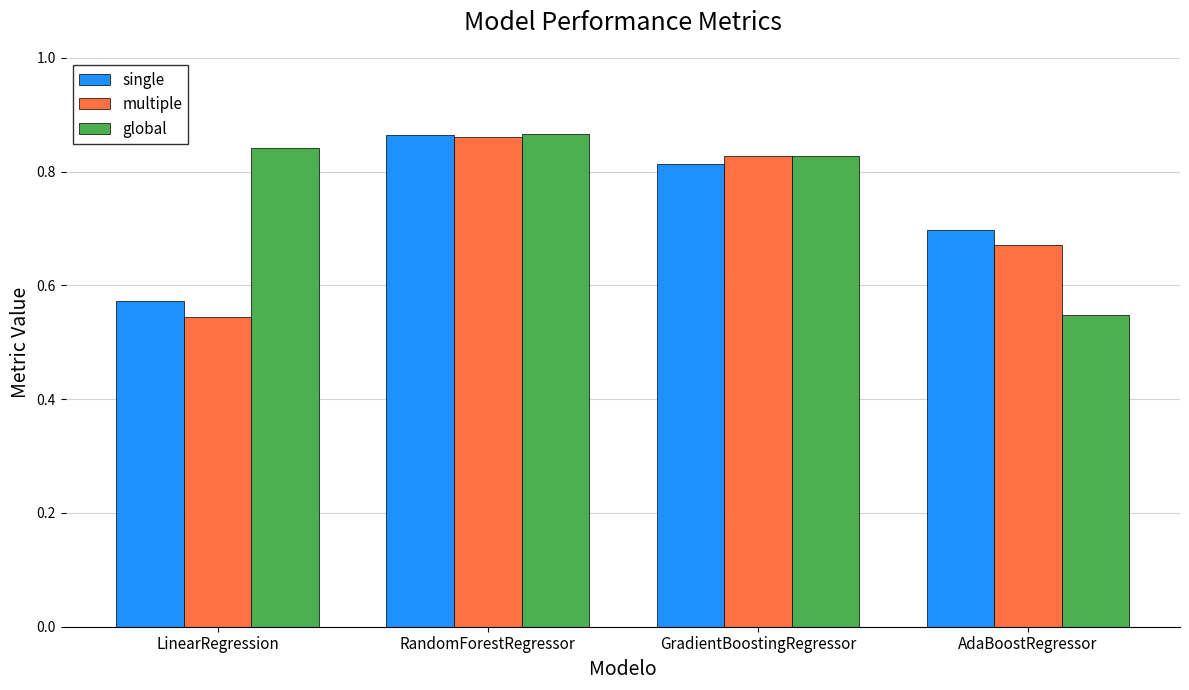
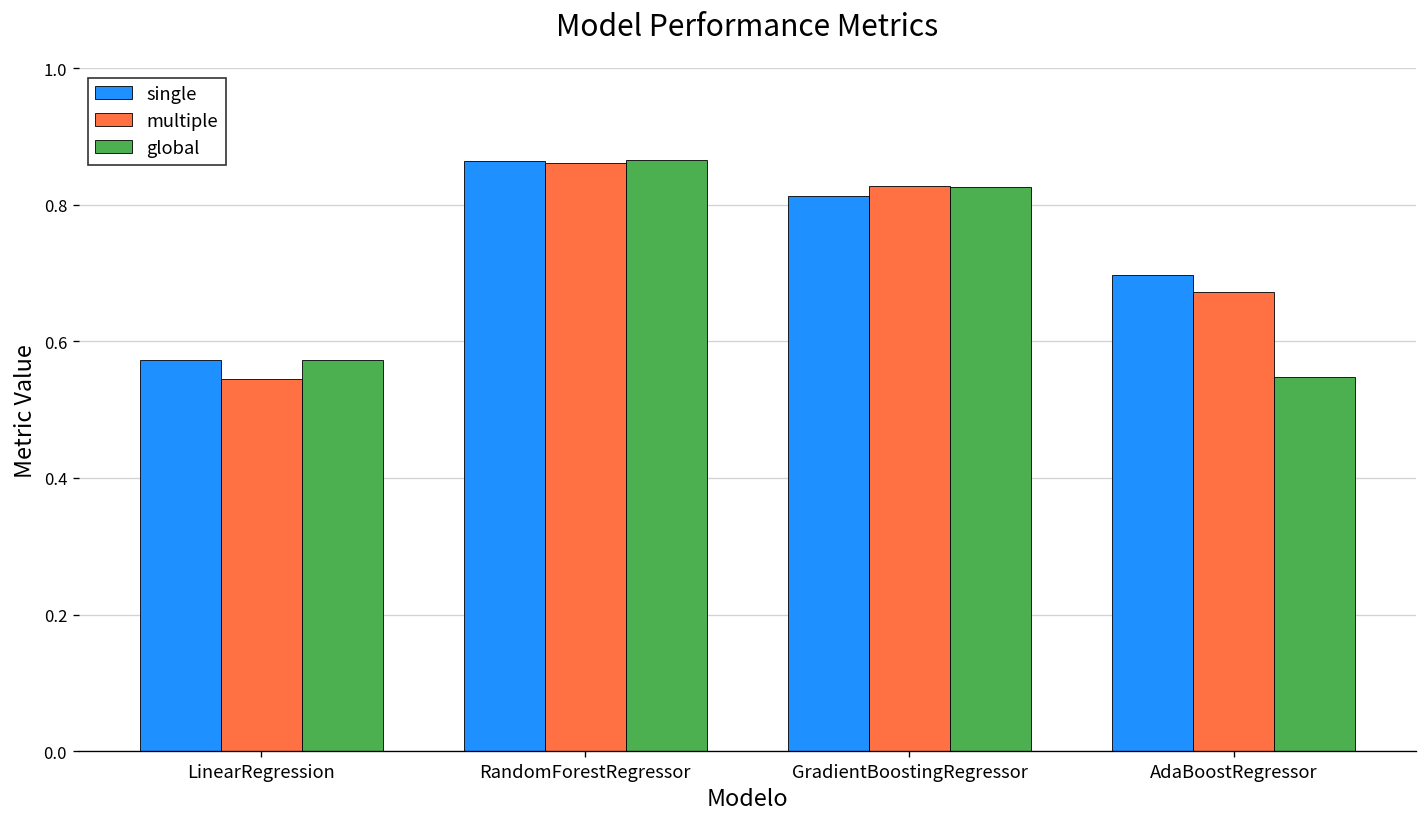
  {
    "single": {
      "LinearRegression": 0.57,
      "RandomForestRegressor": 0.86,
      "GradientBoostingRegressor": 0.81,
      "AdaBoostRegressor": 0.70
    },
    "multiple": {
      "LinearRegression": 0.54,
      "RandomForestRegressor": 0.86,
      "GradientBoostingRegressor": 0.83,
      "AdaBoostRegressor": 0.67
    },
    "global": {
-     "LinearRegression": 0.84,
+     "LinearRegression": 0.57,
      "RandomForestRegressor": 0.87,
      "GradientBoostingRegressor": 0.83,
      "AdaBoostRegressor": 0.55
    }
  }
